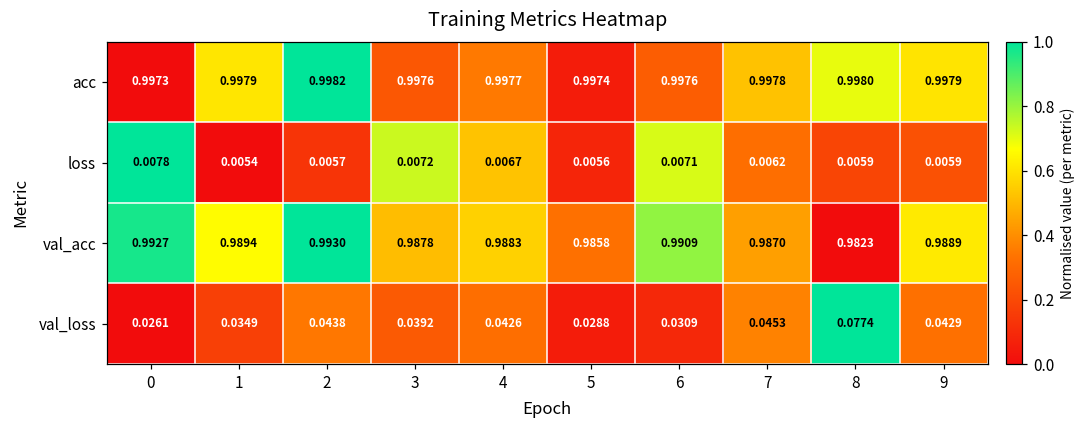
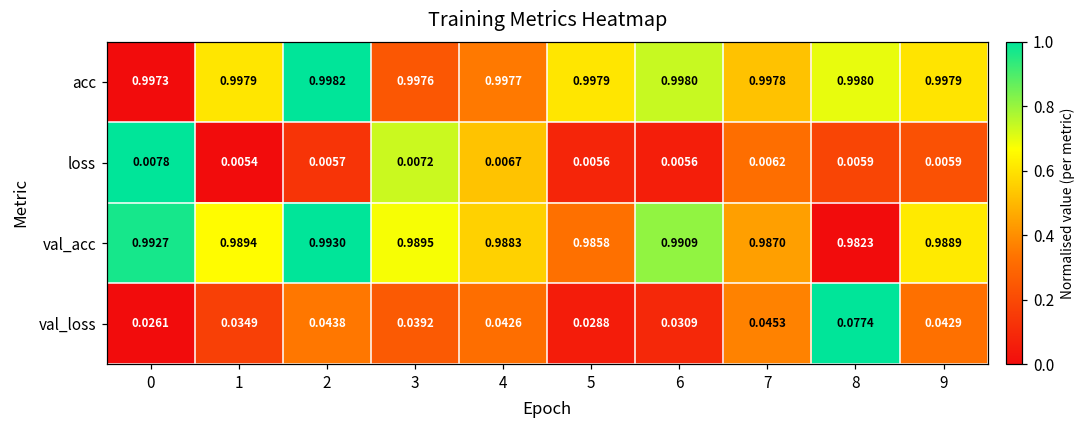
  {
    "acc": {
      "0": 0.9973,
      "1": 0.9979,
      "2": 0.9982,
      "3": 0.9976,
      "4": 0.9977,
-     "5": 0.9974,
-     "6": 0.9976,
+     "5": 0.9979,
+     "6": 0.9980,
      "7": 0.9978,
      "8": 0.9980,
      "9": 0.9979
    },
    "loss": {
      "0": 0.0078,
      "1": 0.0054,
      "2": 0.0057,
      "3": 0.0072,
      "4": 0.0067,
      "5": 0.0056,
-     "6": 0.0071,
+     "6": 0.0056,
      "7": 0.0062,
      "8": 0.0059,
      "9": 0.0059
    },
    "val_acc": {
      "0": 0.9927,
      "1": 0.9894,
      "2": 0.9930,
-     "3": 0.9878,
+     "3": 0.9895,
      "4": 0.9883,
      "5": 0.9858,
      "6": 0.9909,
      "7": 0.9870,
      "8": 0.9823,
      "9": 0.9889
    },
    "val_loss": {
      "0": 0.0261,
      "1": 0.0349,
      "2": 0.0438,
      "3": 0.0392,
      "4": 0.0426,
      "5": 0.0288,
      "6": 0.0309,
      "7": 0.0453,
      "8": 0.0774,
      "9": 0.0429
    }
  }
